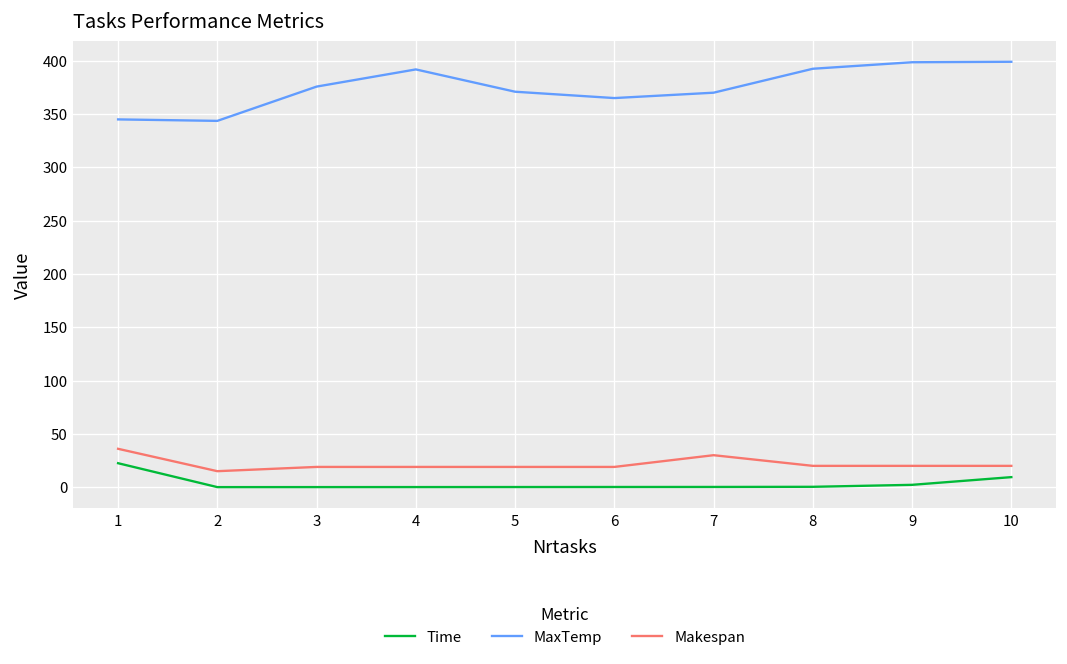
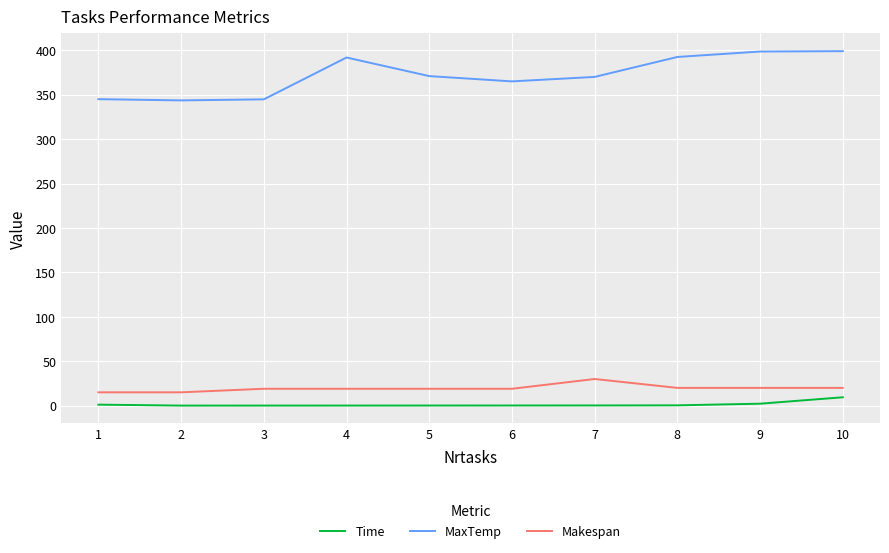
  {
    "Time": {
-     "1": 20,
+     "1": 0,
      "2": 0,
      "3": 0,
      "4": 0,
      "5": 0,
      "6": 0,
      "7": 0,
      "8": 0,
      "9": 0,
      "10": 10
    },
    "MaxTemp": {
      "1": 350,
      "2": 340,
-     "3": 380,
+     "3": 340,
      "4": 390,
      "5": 370,
      "6": 370,
      "7": 370,
      "8": 390,
      "9": 400,
      "10": 400
    },
    "Makespan": {
-     "1": 40,
+     "1": 20,
      "2": 20,
      "3": 20,
      "4": 20,
      "5": 20,
      "6": 20,
      "7": 30,
      "8": 20,
      "9": 20,
      "10": 20
    }
  }
